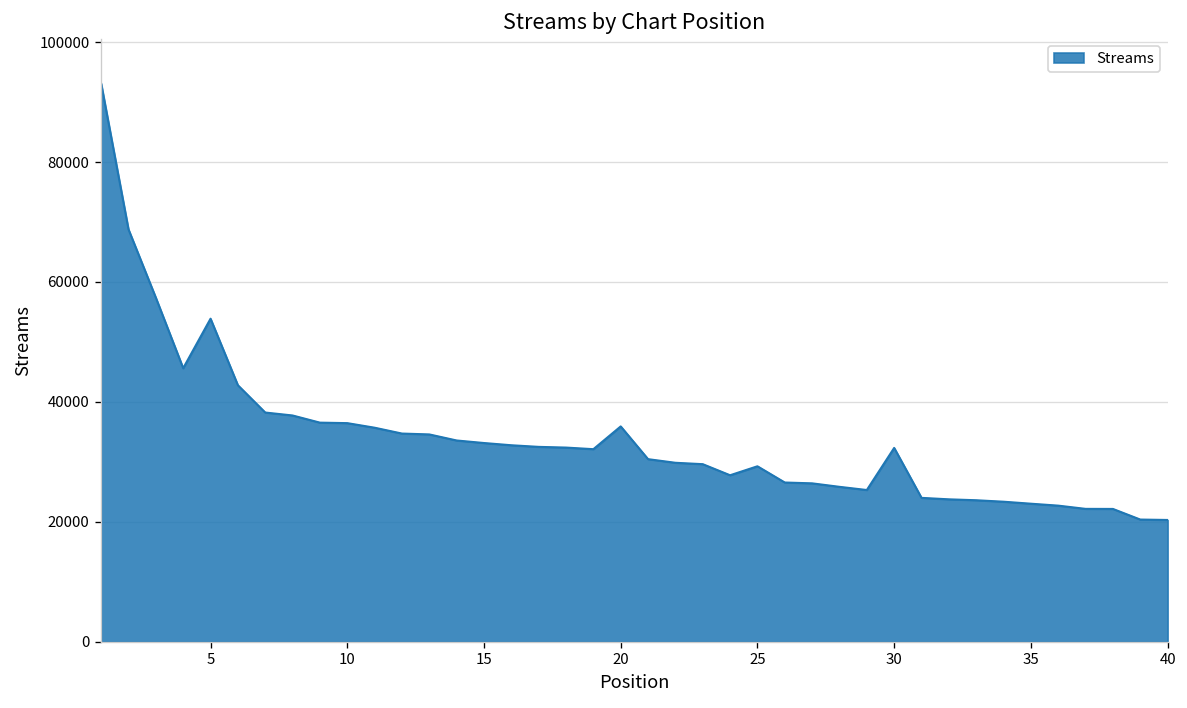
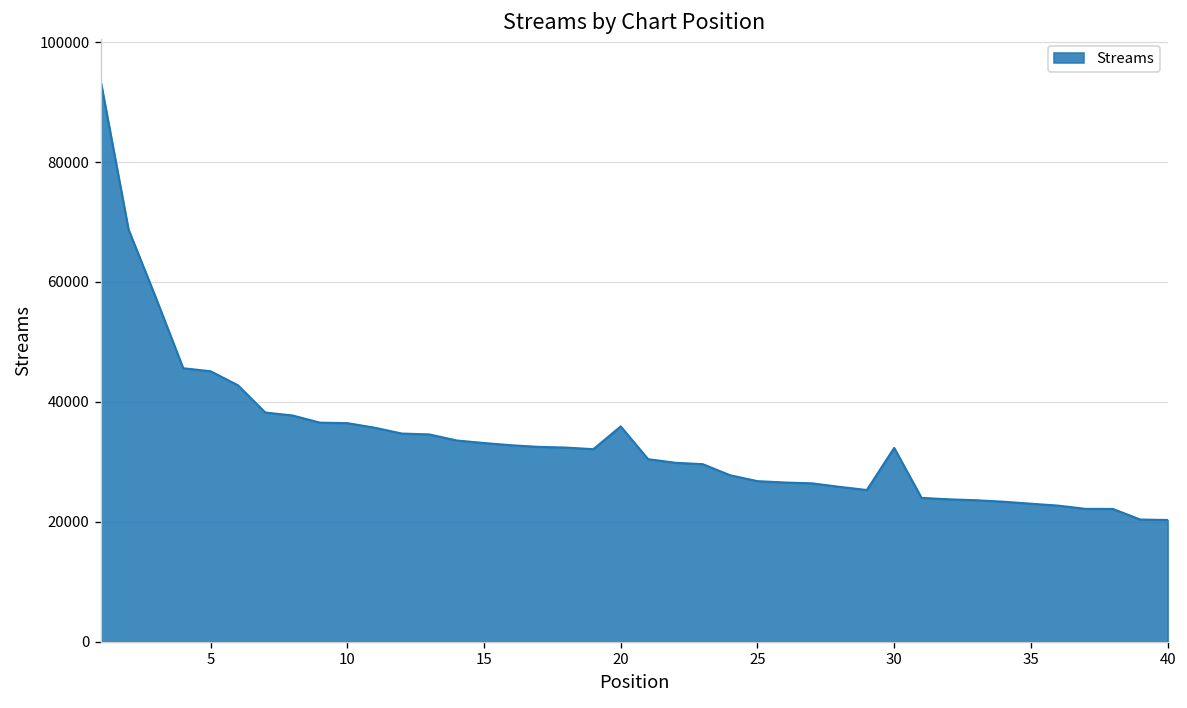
  {
-   "5": 54000,
+   "5": 45000,
    "10": 36000,
    "15": 33000,
    "20": 36000,
-   "25": 29000,
+   "25": 27000,
    "30": 32000,
    "35": 23000,
    "40": 20000
  }
